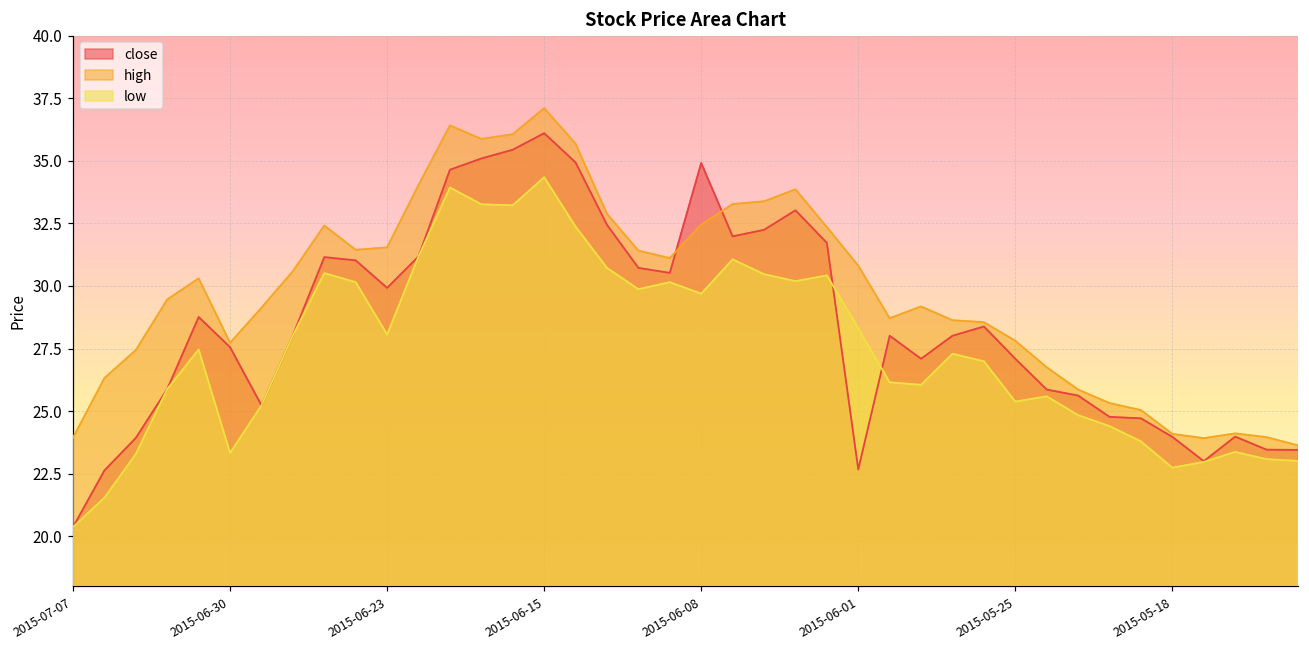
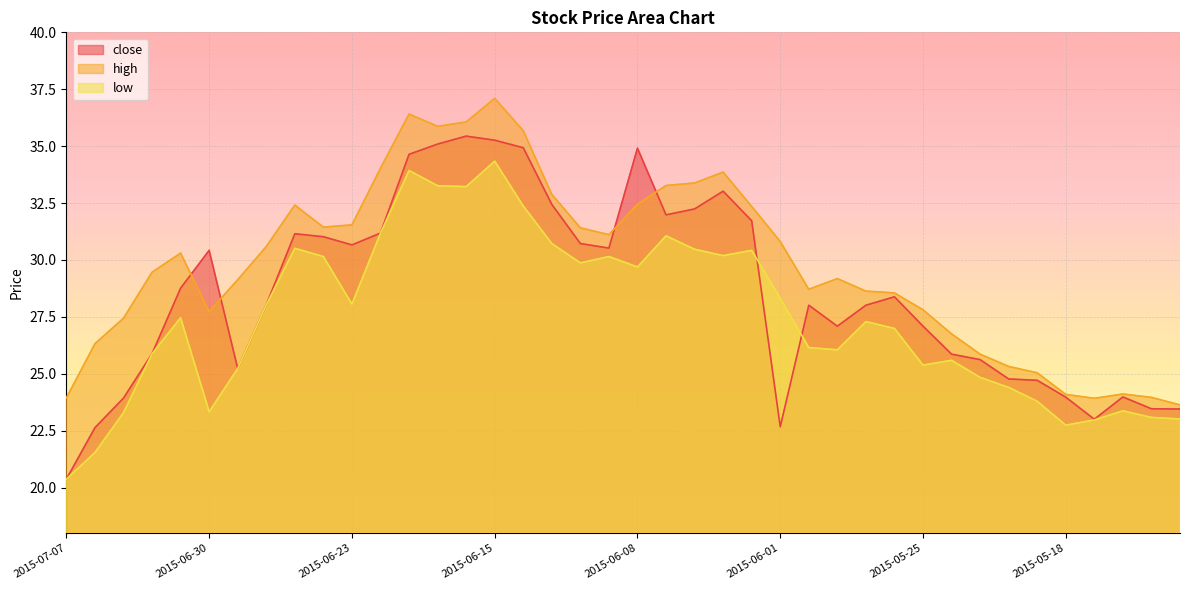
  {
    "close": {
-     "2015-06-30": 27.6,
-     "2015-06-23": 29.9,
-     "2015-06-15": 36.1,
+     "2015-06-30": 30.4,
+     "2015-06-23": 30.7,
+     "2015-06-15": 35.3,
      "2015-06-08": 34.9,
      "2015-06-01": 22.7,
      "2015-05-25": 27.1,
      "2015-05-18": 24.0
    }
  }
